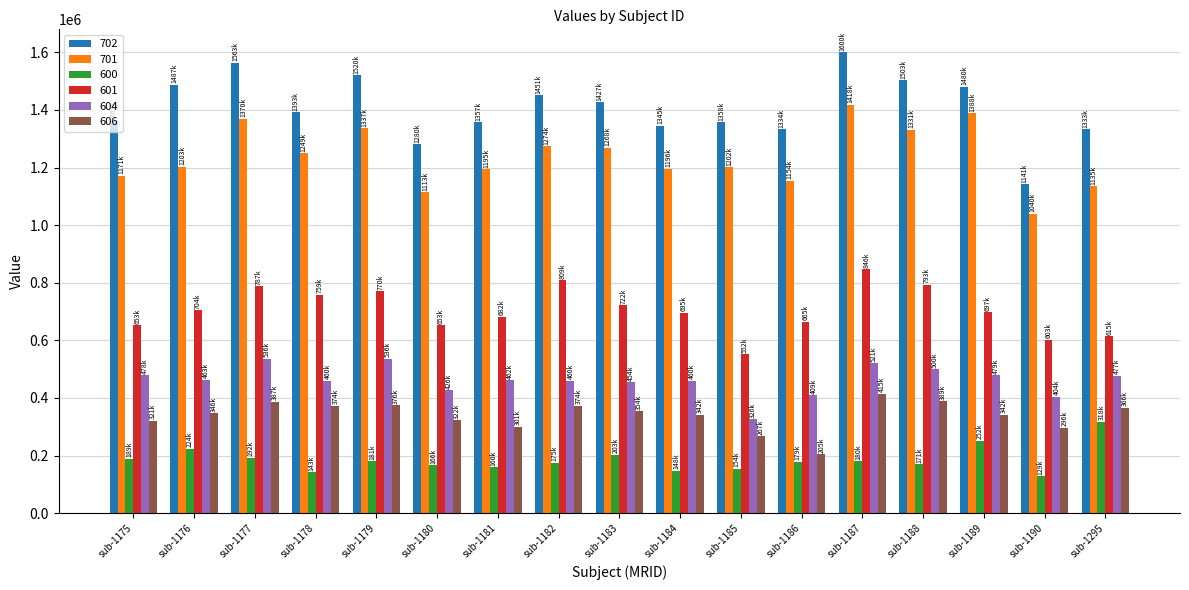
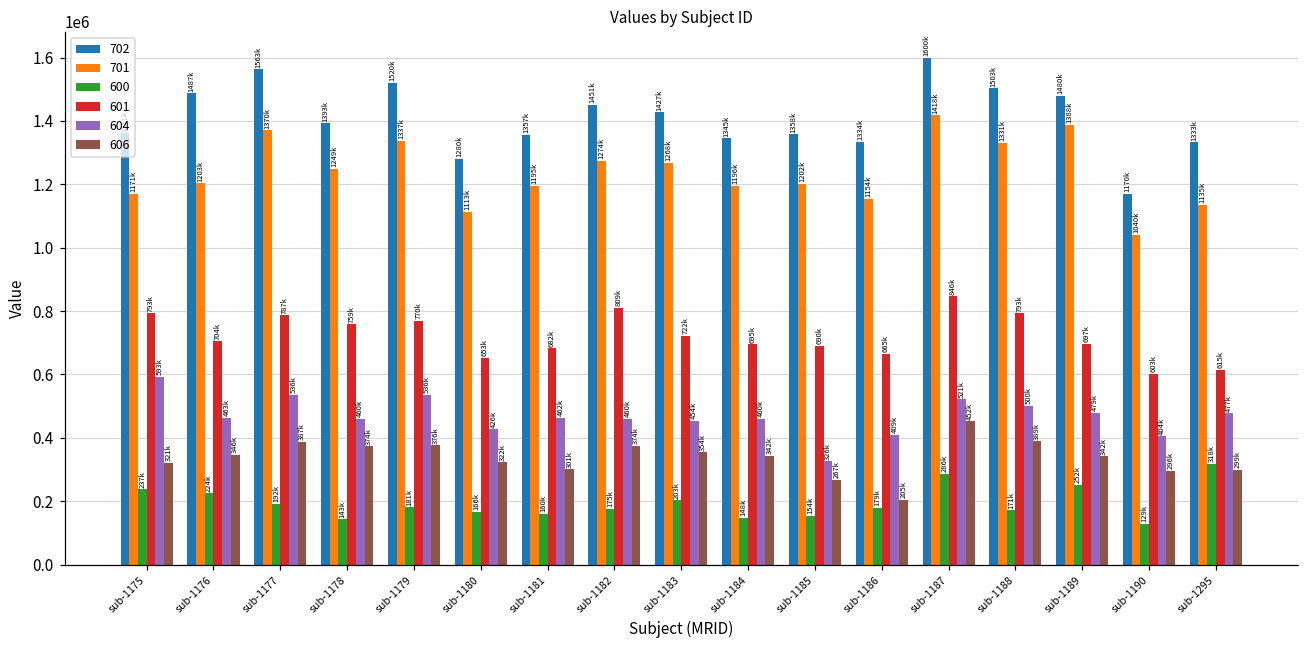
  {
    "702": {
      "sub-1176": "1487k",
      "sub-1177": "1563k",
      "sub-1178": "1393k",
      "sub-1179": "1520k",
      "sub-1180": "1280k",
      "sub-1181": "1357k",
      "sub-1182": "1451k",
      "sub-1183": "1427k",
      "sub-1184": "1345k",
      "sub-1185": "1358k",
      "sub-1186": "1334k",
      "sub-1187": "1600k",
      "sub-1188": "1503k",
      "sub-1189": "1480k",
-     "sub-1190": "1141k",
+     "sub-1190": "1170k",
      "sub-1295": "1333k"
    },
    "701": {
      "sub-1175": "1171k",
      "sub-1176": "1203k",
      "sub-1177": "1370k",
      "sub-1178": "1249k",
      "sub-1179": "1337k",
      "sub-1180": "1113k",
      "sub-1181": "1195k",
      "sub-1182": "1274k",
      "sub-1183": "1268k",
      "sub-1184": "1196k",
      "sub-1185": "1202k",
      "sub-1186": "1154k",
      "sub-1187": "1418k",
      "sub-1188": "1331k",
      "sub-1189": "1388k",
      "sub-1190": "1040k",
      "sub-1295": "1135k"
    },
    "600": {
-     "sub-1175": "189k",
+     "sub-1175": "237k",
      "sub-1176": "224k",
      "sub-1177": "192k",
      "sub-1178": "143k",
      "sub-1179": "181k",
      "sub-1180": "166k",
      "sub-1181": "160k",
      "sub-1182": "175k",
      "sub-1183": "203k",
      "sub-1184": "148k",
      "sub-1185": "154k",
      "sub-1186": "179k",
-     "sub-1187": "180k",
+     "sub-1187": "286k",
      "sub-1188": "171k",
      "sub-1189": "252k",
      "sub-1190": "129k",
      "sub-1295": "318k"
    },
    "601": {
-     "sub-1175": "653k",
+     "sub-1175": "793k",
      "sub-1176": "704k",
      "sub-1177": "787k",
      "sub-1178": "759k",
      "sub-1179": "770k",
      "sub-1180": "653k",
      "sub-1181": "682k",
      "sub-1182": "809k",
      "sub-1183": "722k",
      "sub-1184": "695k",
-     "sub-1185": "552k",
+     "sub-1185": "690k",
      "sub-1186": "665k",
      "sub-1187": "846k",
      "sub-1188": "793k",
      "sub-1189": "697k",
      "sub-1190": "603k",
      "sub-1295": "615k"
    },
    "604": {
-     "sub-1175": "478k",
+     "sub-1175": "593k",
      "sub-1176": "463k",
      "sub-1177": "536k",
      "sub-1178": "460k",
      "sub-1179": "536k",
      "sub-1180": "426k",
      "sub-1181": "462k",
      "sub-1182": "460k",
      "sub-1183": "454k",
      "sub-1184": "460k",
      "sub-1185": "326k",
      "sub-1186": "409k",
      "sub-1187": "521k",
      "sub-1188": "500k",
      "sub-1189": "479k",
      "sub-1190": "404k",
      "sub-1295": "477k"
    },
    "606": {
      "sub-1175": "321k",
      "sub-1176": "346k",
      "sub-1177": "387k",
      "sub-1178": "374k",
      "sub-1179": "376k",
      "sub-1180": "322k",
      "sub-1181": "301k",
      "sub-1182": "374k",
      "sub-1183": "354k",
      "sub-1184": "342k",
      "sub-1185": "267k",
      "sub-1186": "205k",
-     "sub-1187": "415k",
+     "sub-1187": "452k",
      "sub-1188": "389k",
      "sub-1189": "342k",
      "sub-1190": "296k",
-     "sub-1295": "366k"
+     "sub-1295": "299k"
    }
  }
